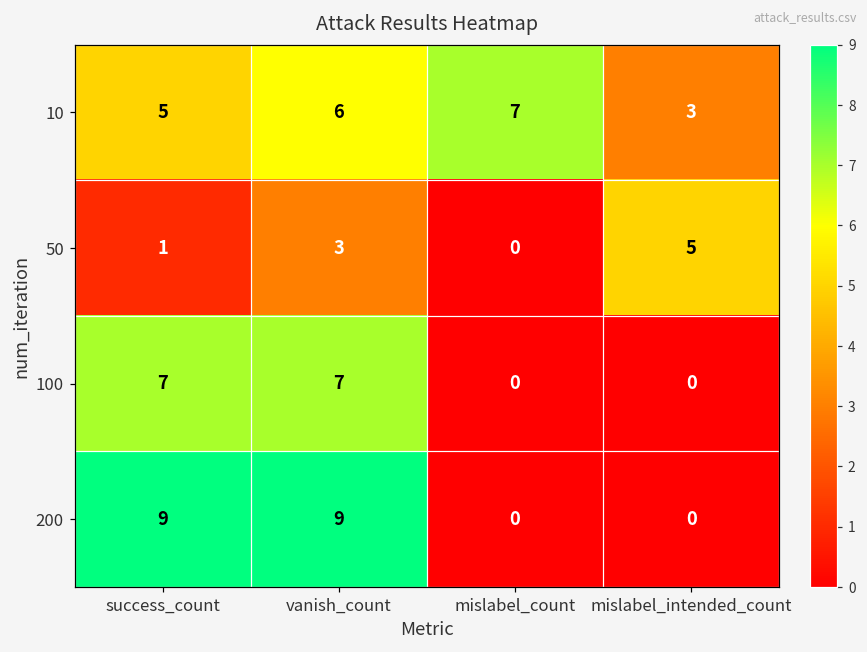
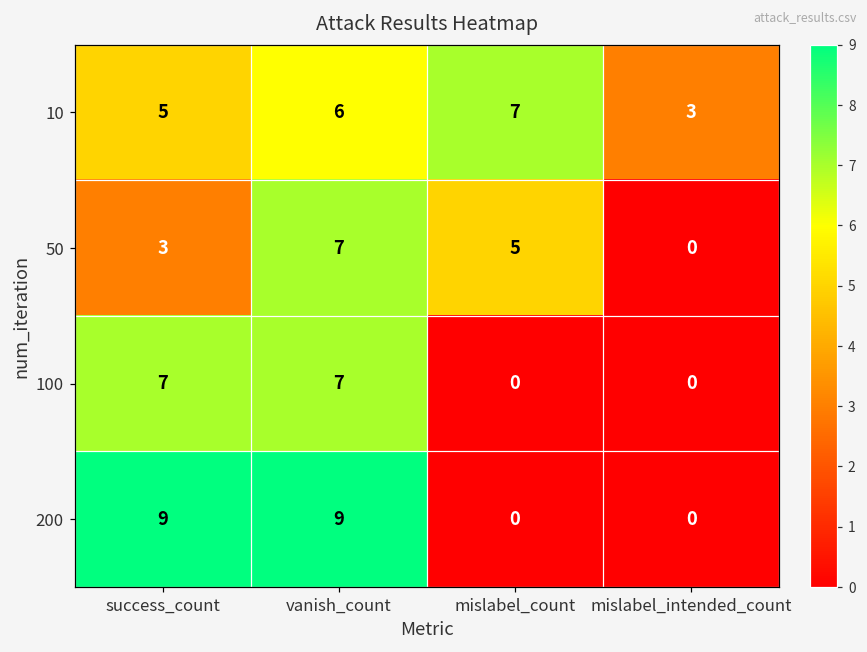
  {
    "10": {
      "success_count": 5,
      "vanish_count": 6,
      "mislabel_count": 7,
      "mislabel_intended_count": 3
    },
    "50": {
-     "success_count": 1,
-     "vanish_count": 3,
-     "mislabel_count": 0,
-     "mislabel_intended_count": 5
+     "success_count": 3,
+     "vanish_count": 7,
+     "mislabel_count": 5,
+     "mislabel_intended_count": 0
    },
    "100": {
      "success_count": 7,
      "vanish_count": 7,
      "mislabel_count": 0,
      "mislabel_intended_count": 0
    },
    "200": {
      "success_count": 9,
      "vanish_count": 9,
      "mislabel_count": 0,
      "mislabel_intended_count": 0
    }
  }
